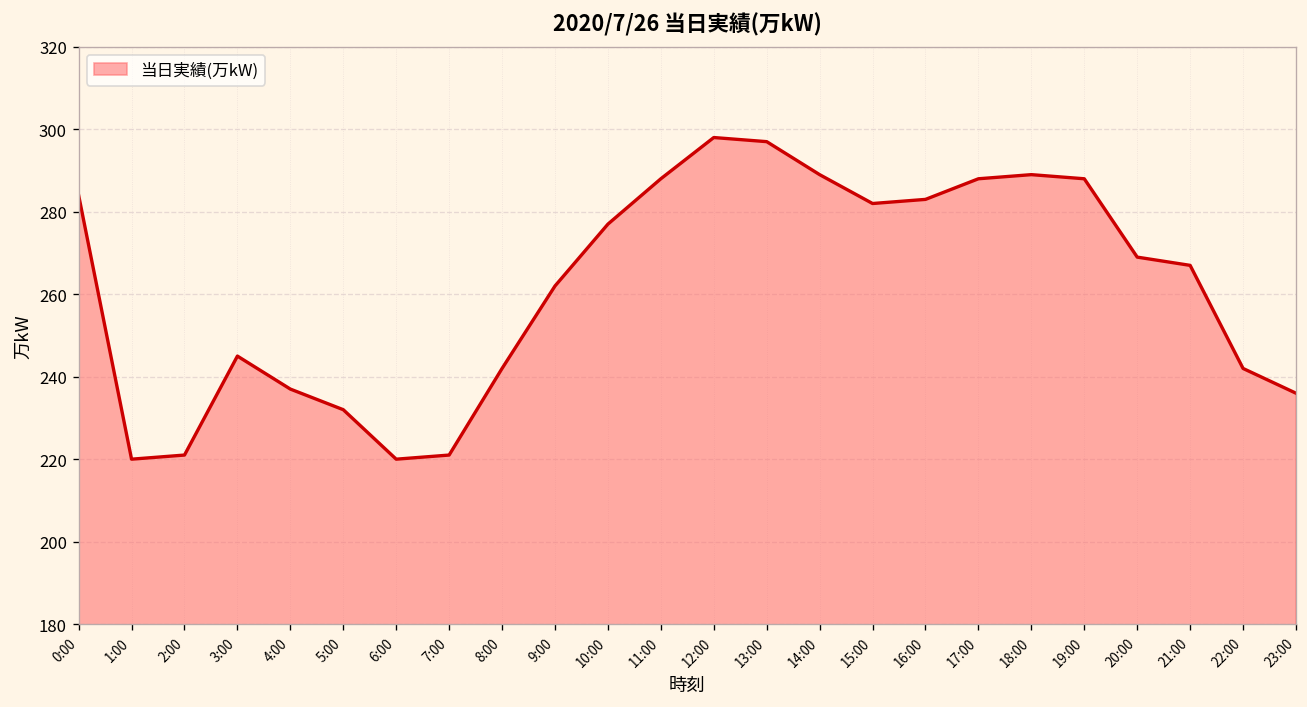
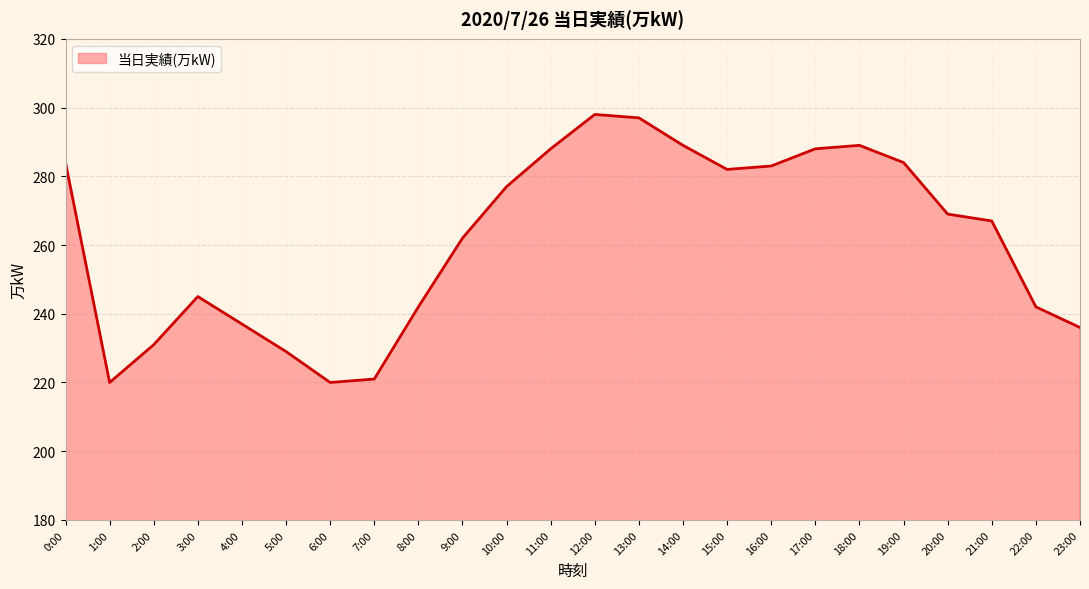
  {
    "0:00": 284,
    "1:00": 220,
-   "2:00": 221,
+   "2:00": 231,
    "3:00": 245,
    "4:00": 237,
-   "5:00": 232,
+   "5:00": 229,
    "6:00": 220,
    "7:00": 221,
    "8:00": 242,
    "9:00": 262,
    "10:00": 277,
    "11:00": 288,
    "12:00": 298,
    "13:00": 297,
    "14:00": 289,
    "15:00": 282,
    "16:00": 283,
    "17:00": 288,
    "18:00": 289,
-   "19:00": 288,
+   "19:00": 284,
    "20:00": 269,
    "21:00": 267,
    "22:00": 242,
    "23:00": 236
  }
